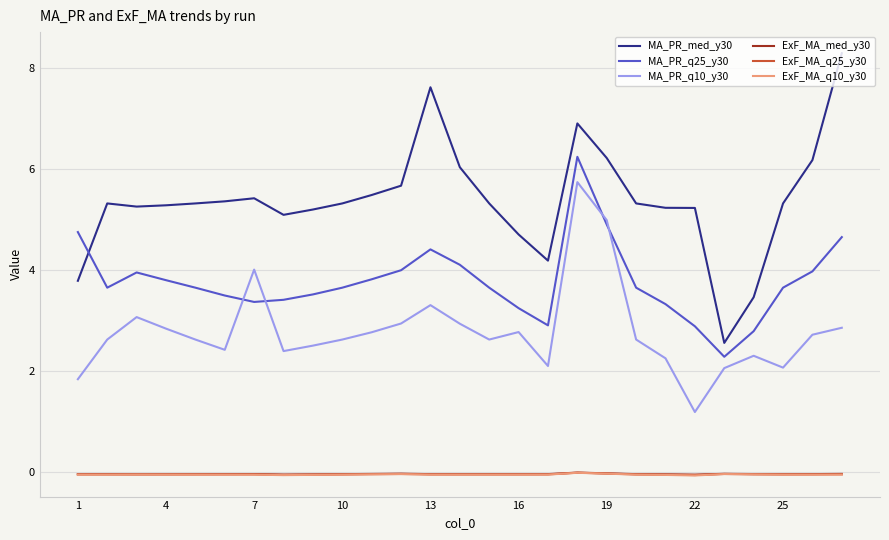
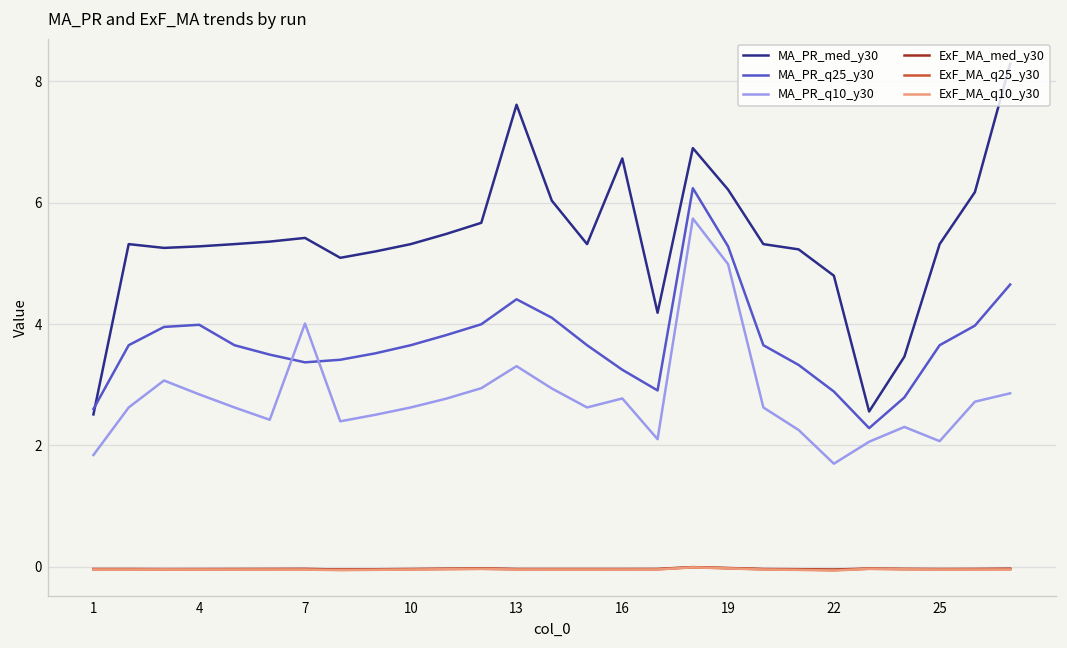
  {
    "MA_PR_med_y30": {
-     "1": 3.8,
+     "1": 2.5,
      "4": 5.3,
      "7": 5.4,
      "10": 5.3,
      "13": 7.6,
-     "16": 4.7,
+     "16": 6.7,
      "19": 6.2,
-     "22": 5.2,
+     "22": 4.8,
      "25": 5.3
    },
    "MA_PR_q25_y30": {
-     "1": 4.8,
-     "4": 3.8,
+     "1": 2.6,
+     "4": 4.0,
      "7": 3.4,
      "10": 3.7,
      "13": 4.4,
      "16": 3.2,
-     "19": 4.9,
+     "19": 5.3,
      "22": 2.9,
      "25": 3.7
    },
    "MA_PR_q10_y30": {
      "1": 1.8,
      "4": 2.8,
      "7": 4.0,
      "10": 2.6,
      "13": 3.3,
      "16": 2.8,
      "19": 5.0,
-     "22": 1.2,
+     "22": 1.7,
      "25": 2.1
    }
  }
